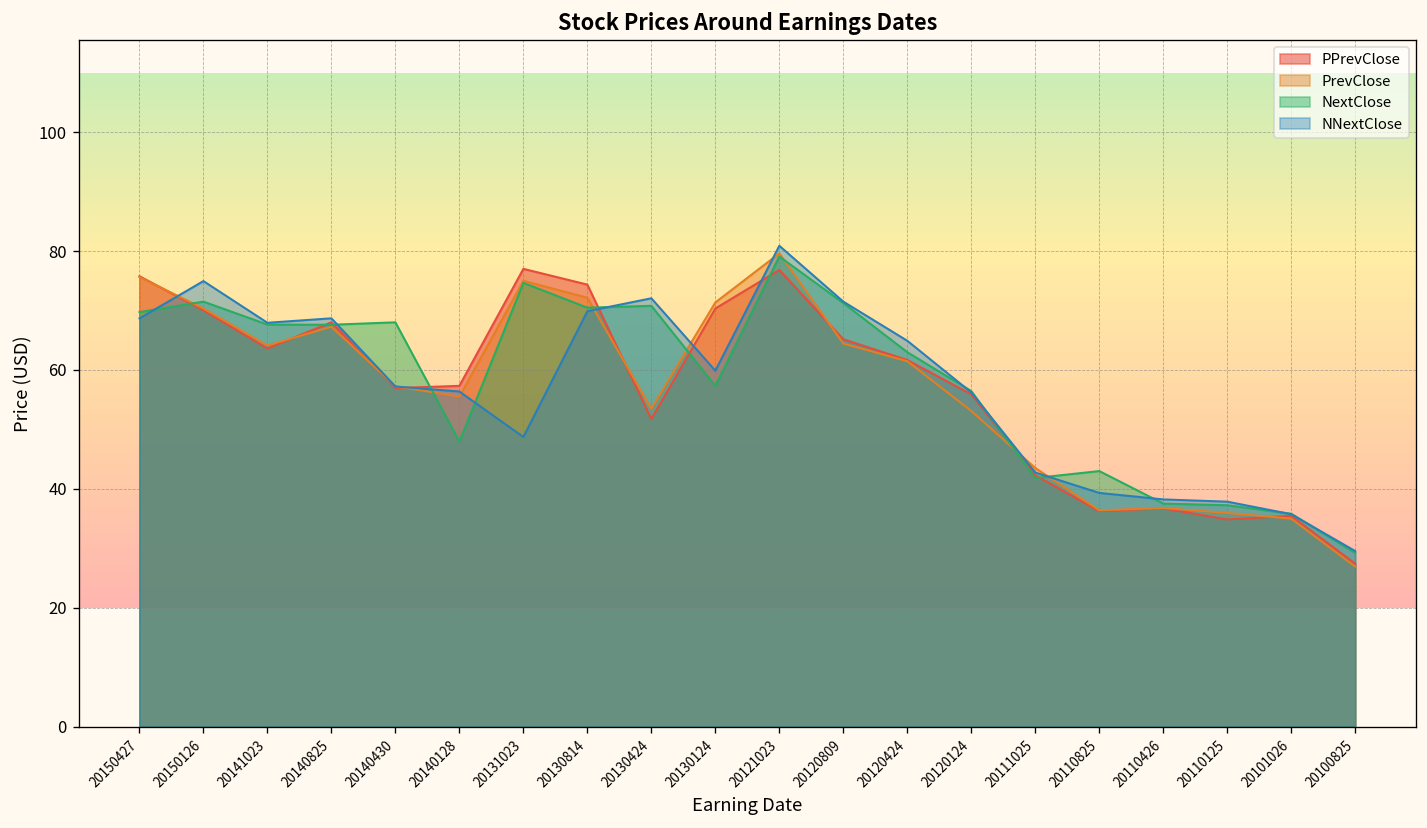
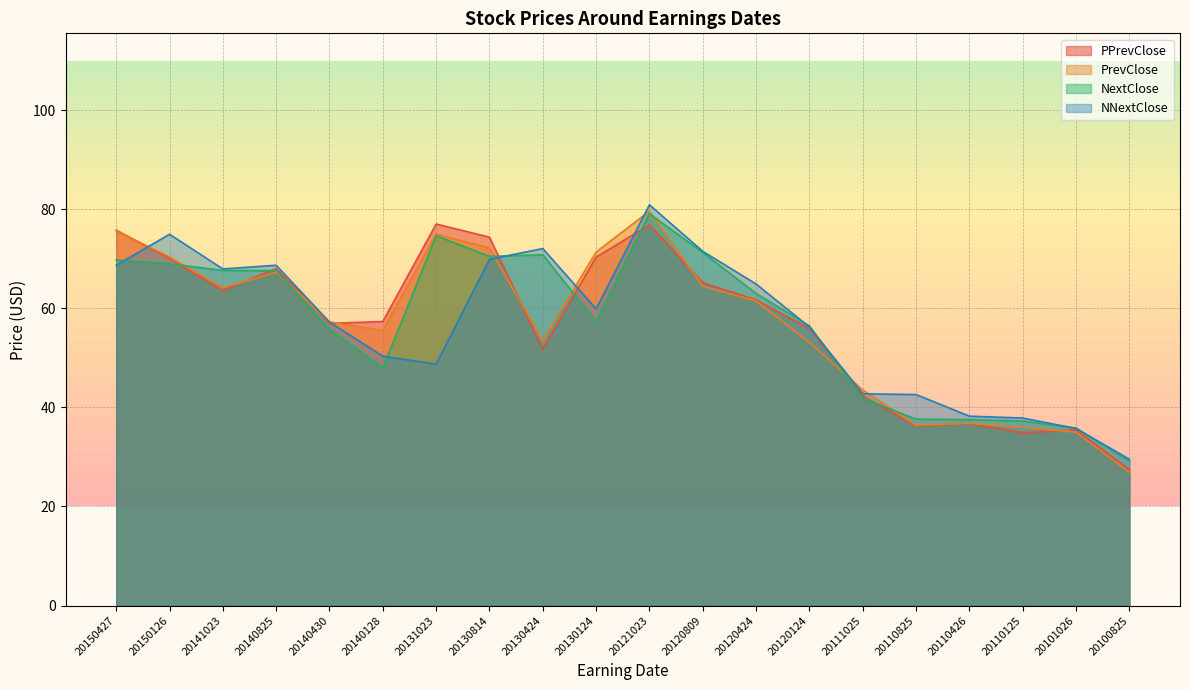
  {
    "NextClose": {
      "20150427": 70,
-     "20150126": 72,
-     "20140430": 68,
+     "20150126": 69,
+     "20140430": 56,
      "20140128": 48,
      "20130814": 70,
      "20130424": 71,
      "20130124": 57,
      "20121023": 79,
      "20120424": 63,
-     "20110825": 43,
+     "20110825": 38,
      "20110426": 38,
      "20110125": 37
    },
    "NNextClose": {
      "20150427": 69,
      "20150126": 75,
      "20140825": 69,
-     "20140128": 56,
+     "20140128": 50,
      "20131023": 49,
      "20130814": 70,
      "20130424": 72,
      "20130124": 60,
      "20121023": 81,
      "20120424": 65,
-     "20110825": 39,
+     "20110825": 43,
      "20110426": 38,
      "20110125": 38
    }
  }
